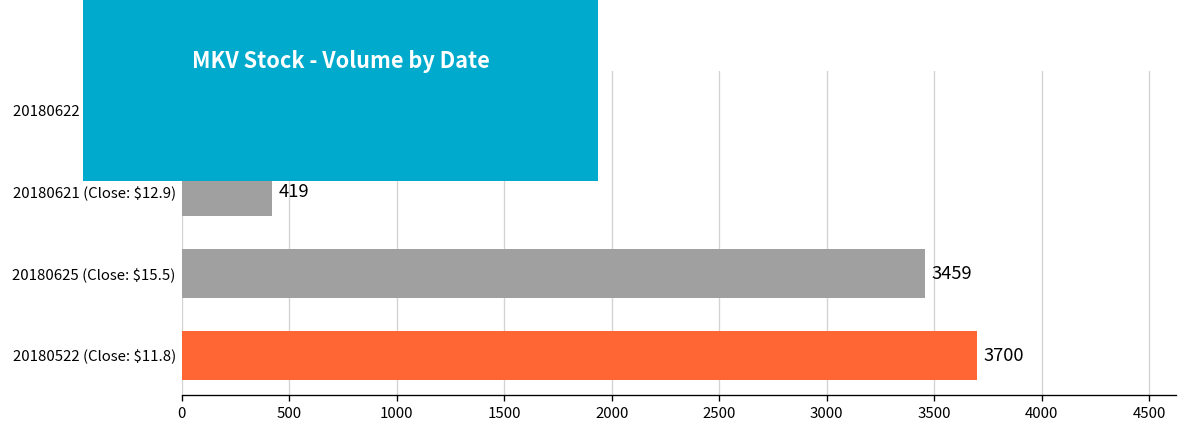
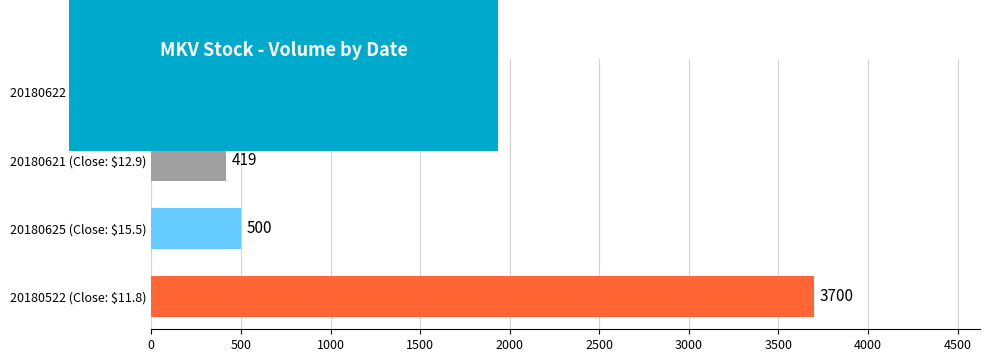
  {
    "20180621 (Close: $12.9)": 419,
-   "20180625 (Close: $15.5)": 3459,
+   "20180625 (Close: $15.5)": 500,
    "20180522 (Close: $11.8)": 3700
  }
